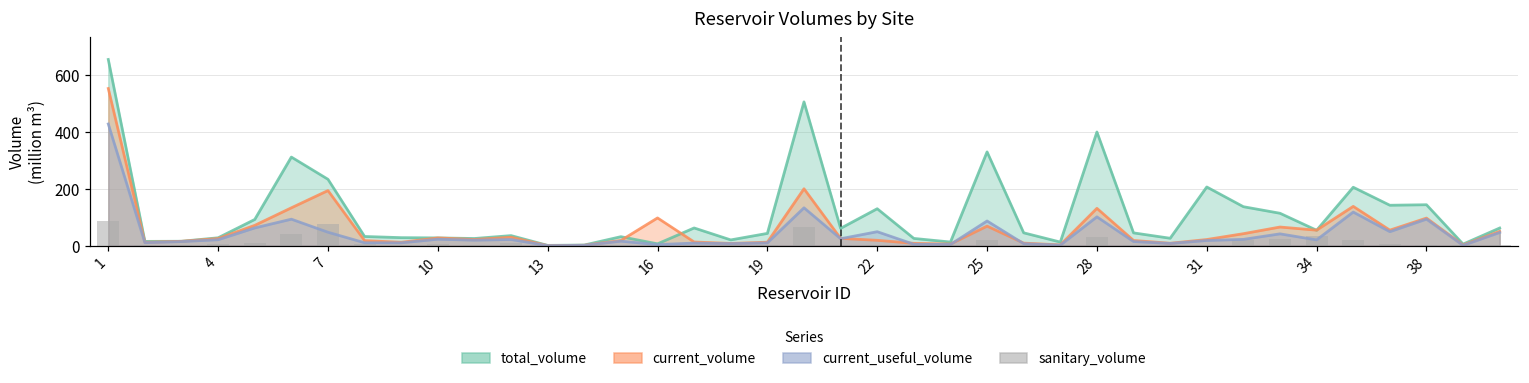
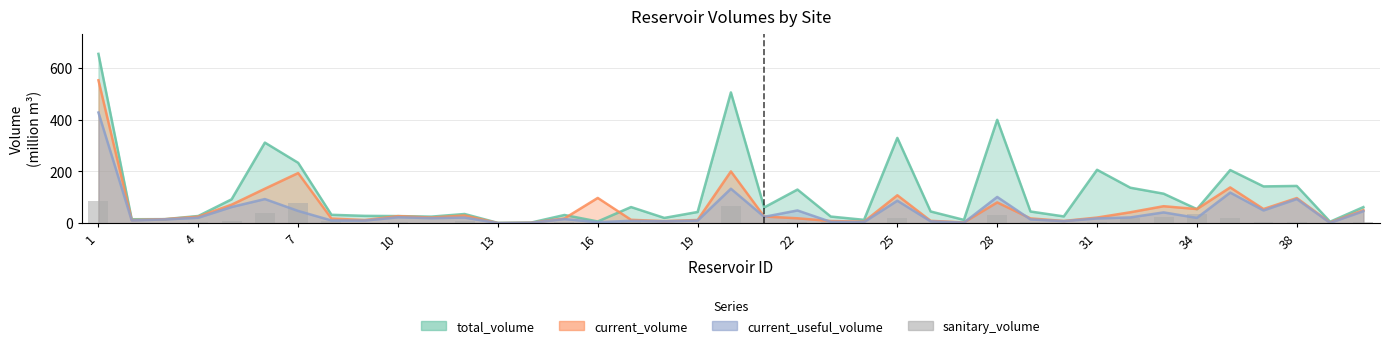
  {
    "current_volume": {
      "1": 550,
      "7": 190,
      "16": 100,
      "22": 20,
-     "25": 70,
-     "28": 130
+     "25": 110,
+     "28": 80
    }
  }
